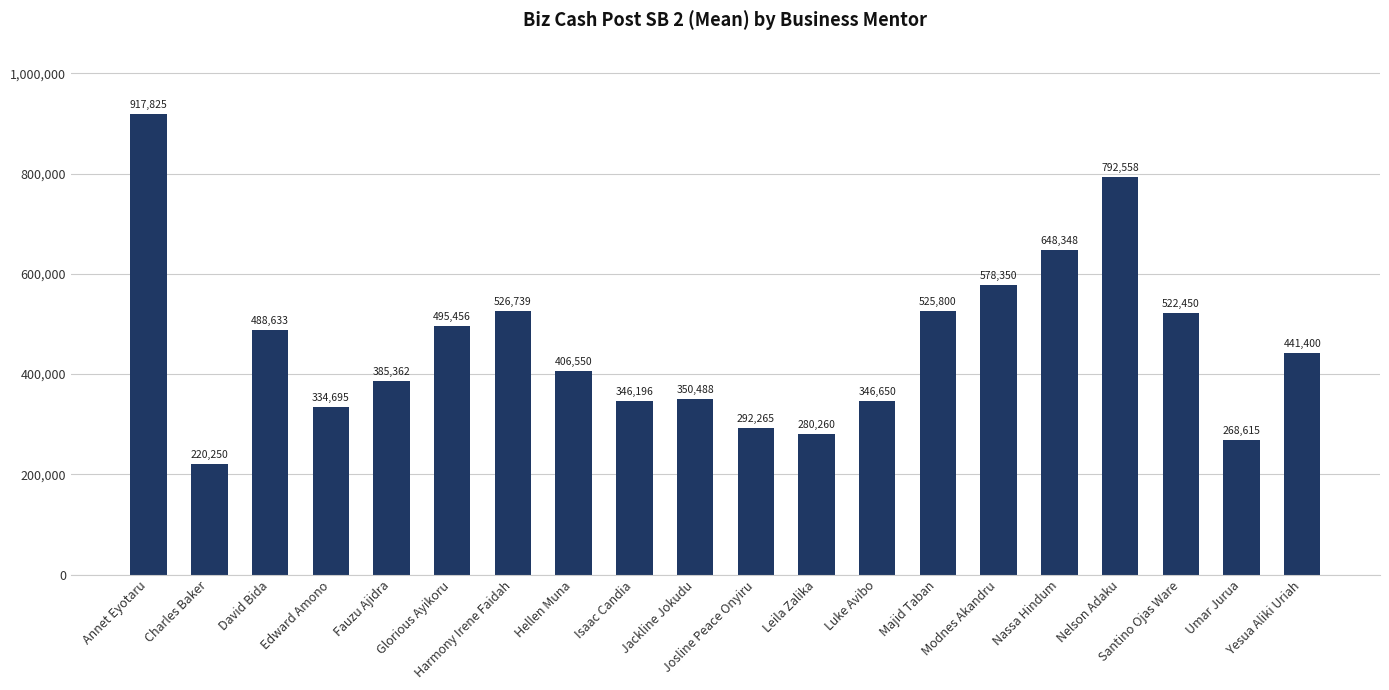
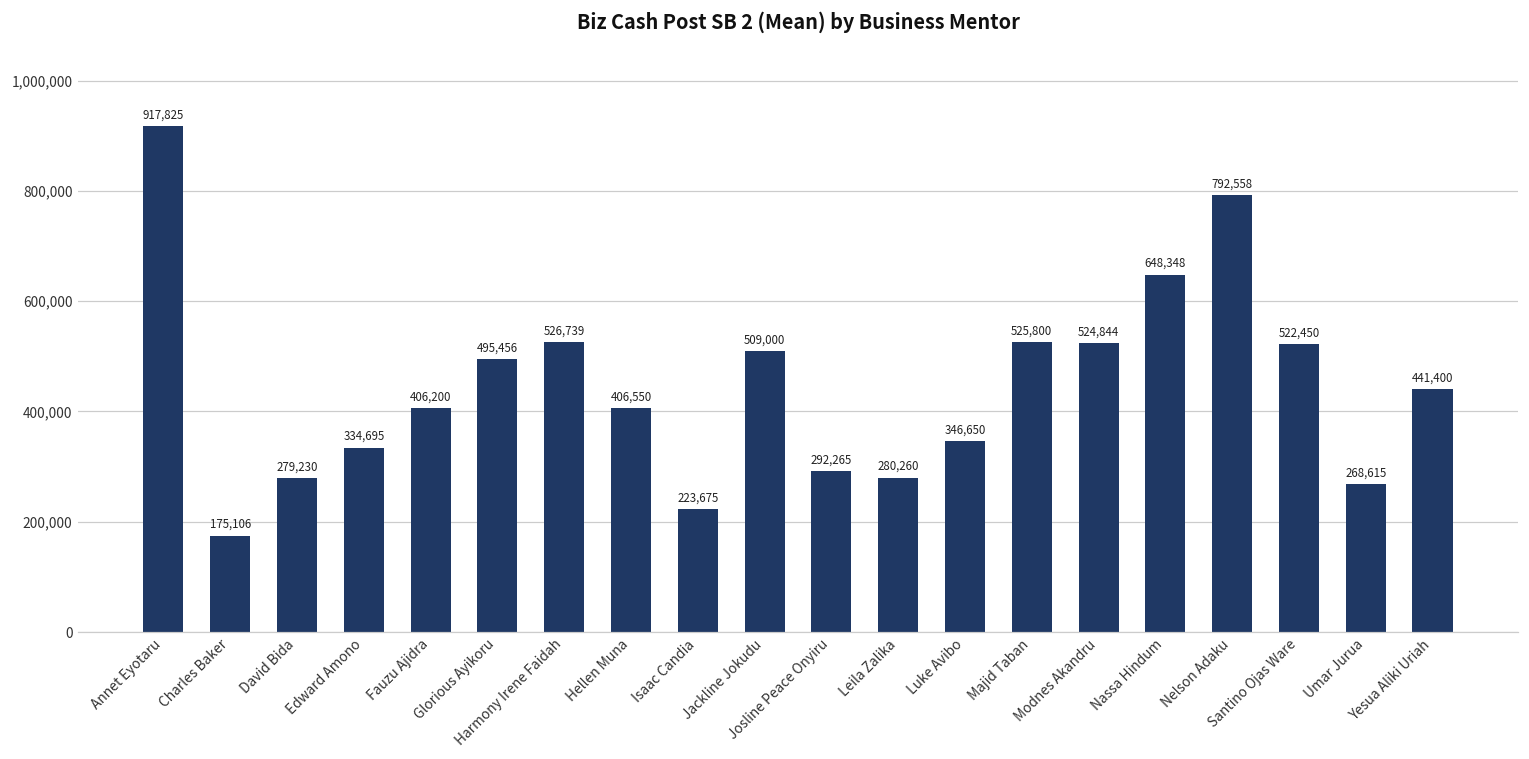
  {
    "Annet Eyotaru": "917,825",
-   "Charles Baker": "220,250",
-   "David Bida": "488,633",
+   "Charles Baker": "175,106",
+   "David Bida": "279,230",
    "Edward Amono": "334,695",
-   "Fauzu Ajidra": "385,362",
+   "Fauzu Ajidra": "406,200",
    "Glorious Ayikoru": "495,456",
    "Harmony Irene Faidah": "526,739",
    "Hellen Muna": "406,550",
-   "Isaac Candia": "346,196",
-   "Jackline Jokudu": "350,488",
+   "Isaac Candia": "223,675",
+   "Jackline Jokudu": "509,000",
    "Josline Peace Onyiru": "292,265",
    "Leila Zalika": "280,260",
    "Luke Avibo": "346,650",
    "Majid Taban": "525,800",
-   "Modnes Akandru": "578,350",
+   "Modnes Akandru": "524,844",
    "Nassa Hindum": "648,348",
    "Nelson Adaku": "792,558",
    "Santino Ojas Ware": "522,450",
    "Umar Jurua": "268,615",
    "Yesua Aliki Uriah": "441,400"
  }
